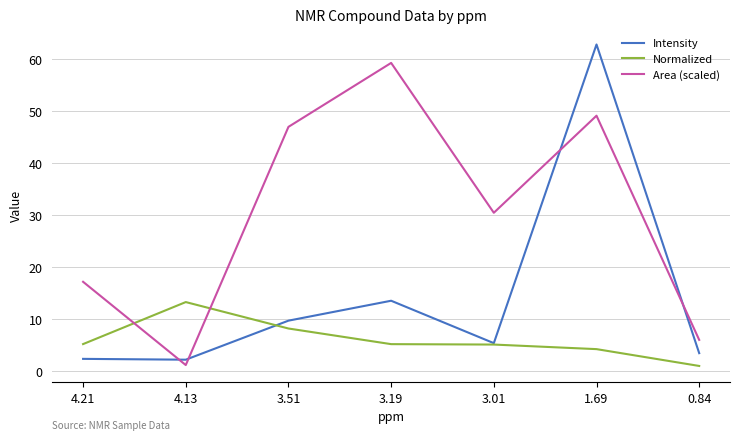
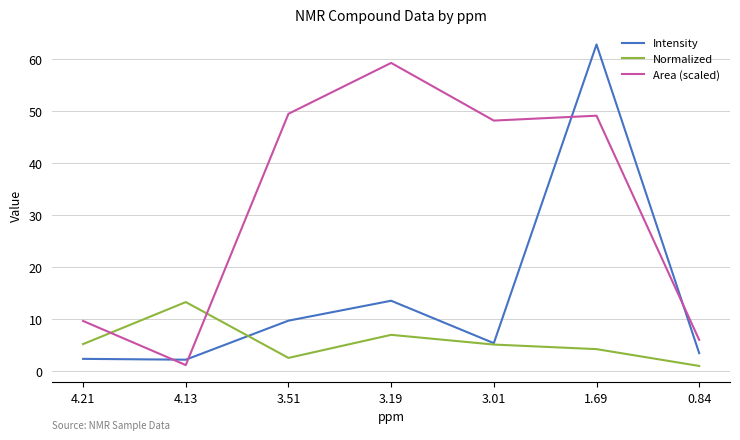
  {
    "Intensity": {
      "4.21": 2,
      "4.13": 2,
      "3.51": 10,
      "3.19": 13,
      "1.69": 63,
      "0.84": 3
    },
    "Normalized": {
      "4.21": 5,
      "4.13": 13,
-     "3.51": 8,
-     "3.19": 5,
+     "3.51": 2,
+     "3.19": 7,
      "1.69": 4,
      "0.84": 1
    },
    "Area (scaled)": {
-     "4.21": 17,
+     "4.21": 10,
      "4.13": 1,
-     "3.51": 47,
+     "3.51": 49,
      "3.19": 59,
-     "3.01": 30,
+     "3.01": 48,
      "1.69": 49,
      "0.84": 6
    }
  }
